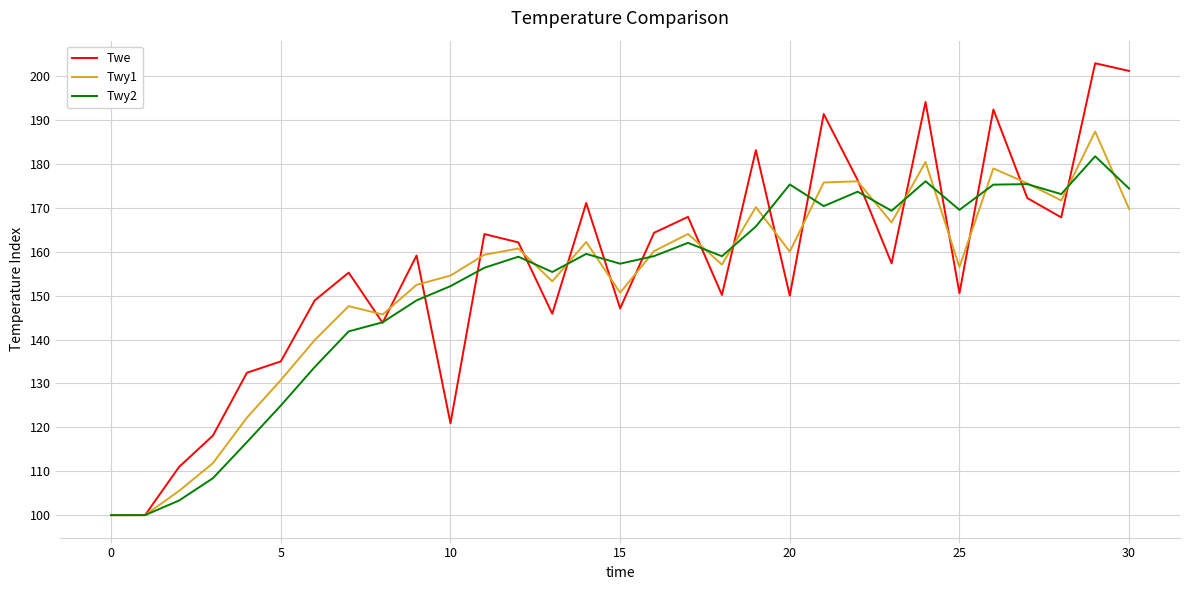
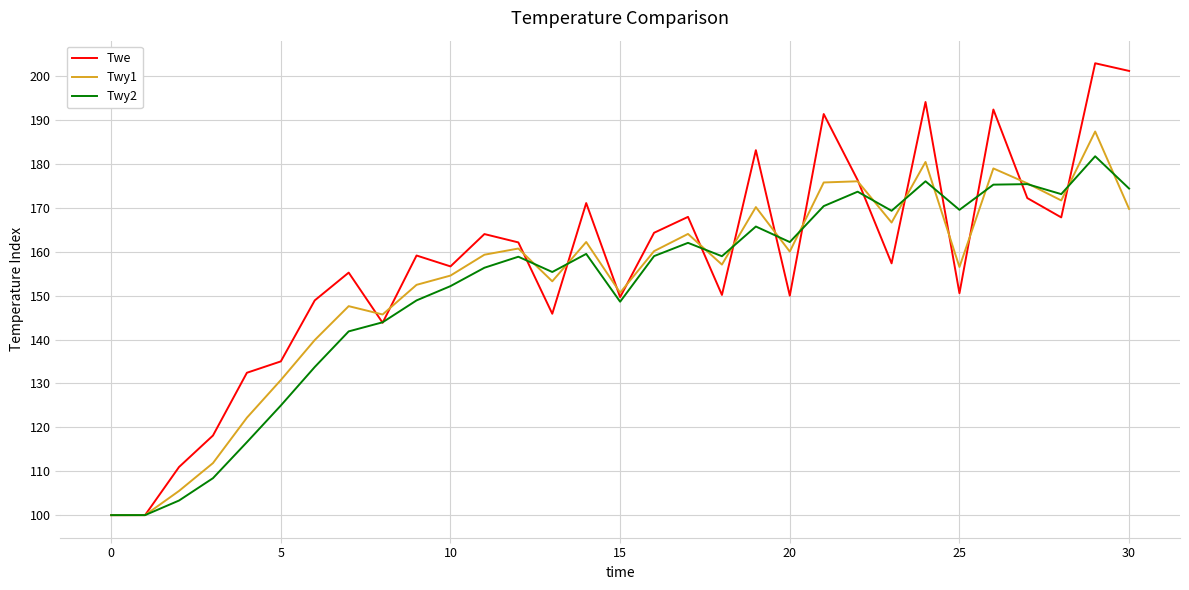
  {
    "Twe": {
      "5": 135,
-     "10": 121,
-     "15": 147,
+     "10": 157,
+     "15": 150,
      "20": 150,
      "25": 151,
      "30": 201
    },
    "Twy1": {
      "5": 131,
      "10": 155,
      "15": 151,
      "20": 160,
      "25": 157,
      "30": 170
    },
    "Twy2": {
      "5": 125,
      "10": 152,
-     "15": 157,
-     "20": 175,
+     "15": 149,
+     "20": 162,
      "25": 170,
      "30": 174
    }
  }
